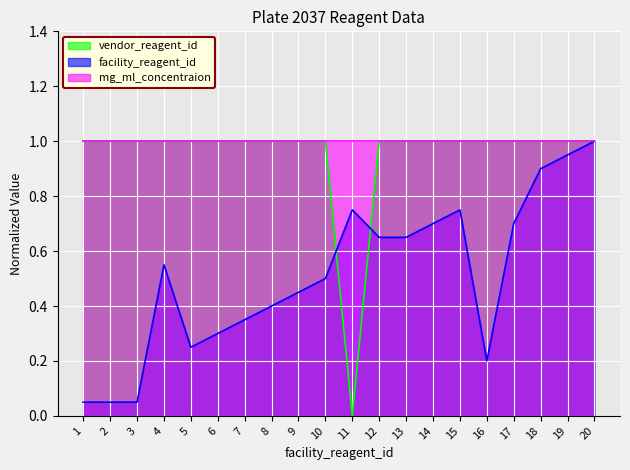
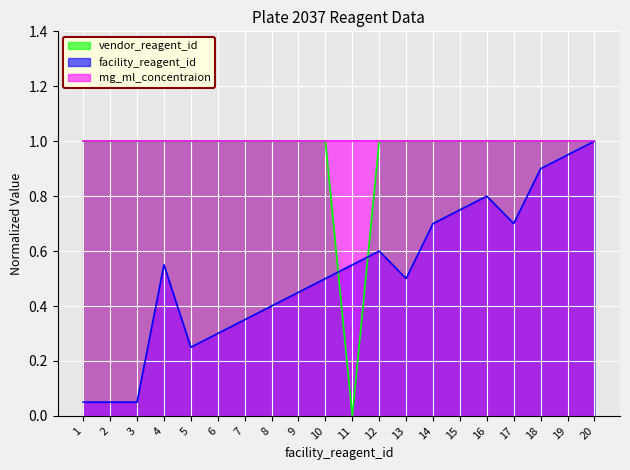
  {
    "vendor_reagent_id": {
      "11": 0.00
    },
    "facility_reagent_id": {
      "1": 0.05,
      "2": 0.05,
      "3": 0.05,
      "4": 0.55,
      "5": 0.25,
      "6": 0.30,
      "7": 0.35,
      "8": 0.40,
      "9": 0.45,
      "10": 0.50,
-     "11": 0.75,
-     "12": 0.65,
-     "13": 0.65,
+     "11": 0.55,
+     "12": 0.60,
+     "13": 0.50,
      "14": 0.70,
      "15": 0.75,
-     "16": 0.20,
+     "16": 0.80,
      "17": 0.70,
      "18": 0.90,
      "19": 0.95
    },
    "mg_ml_concentraion": {
      "11": 1.00
    }
  }
